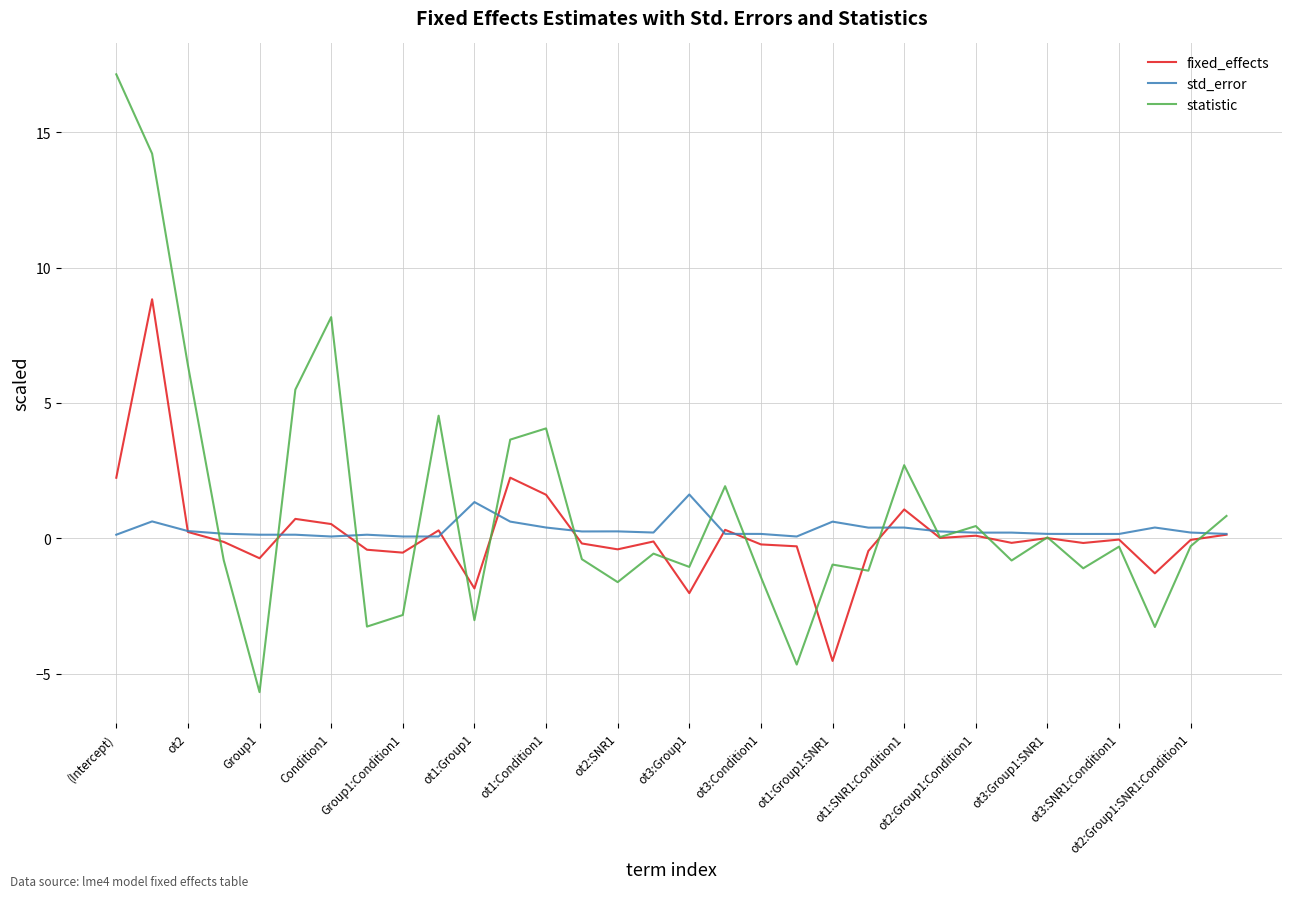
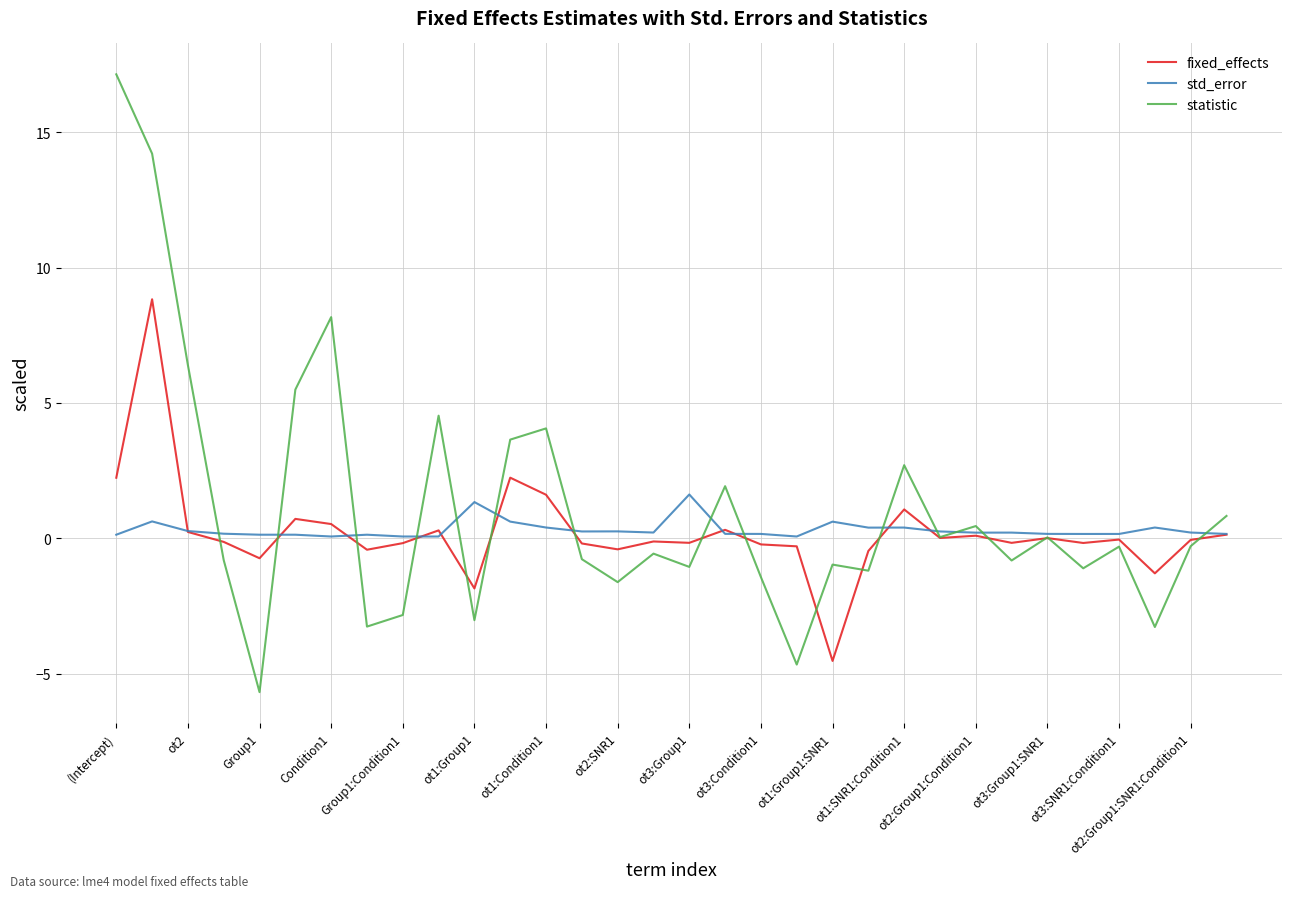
  {
    "fixed_effects": {
      "(Intercept)": 2.2,
      "Group1": -0.7,
      "Condition1": 0.5,
-     "Group1:Condition1": -0.5,
+     "Group1:Condition1": -0.2,
      "ot1:Group1": -1.9,
      "ot1:Condition1": 1.6,
      "ot2:SNR1": -0.4,
-     "ot3:Group1": -2.0,
+     "ot3:Group1": -0.2,
      "ot3:Condition1": -0.2,
      "ot1:Group1:SNR1": -4.5,
      "ot1:SNR1:Condition1": 1.1,
      "ot2:Group1:Condition1": 0.1,
      "ot3:SNR1:Condition1": 0.0,
      "ot2:Group1:SNR1:Condition1": -0.1
    },
    "std_error": {
      "(Intercept)": 0.1,
      "Group1": 0.1,
      "Condition1": 0.1,
      "Group1:Condition1": 0.1,
      "ot1:Group1": 1.3,
      "ot1:Condition1": 0.4,
      "ot2:SNR1": 0.3,
      "ot3:Group1": 1.6,
      "ot3:Condition1": 0.2,
      "ot1:Group1:SNR1": 0.6,
      "ot1:SNR1:Condition1": 0.4,
      "ot2:Group1:Condition1": 0.2,
      "ot3:Group1:SNR1": 0.2,
      "ot3:SNR1:Condition1": 0.2,
      "ot2:Group1:SNR1:Condition1": 0.2
    },
    "statistic": {
      "(Intercept)": 17.1,
      "ot2": 6.4,
      "Group1": -5.7,
      "Condition1": 8.2,
      "Group1:Condition1": -2.8,
      "ot1:Group1": -3.0,
      "ot1:Condition1": 4.1,
      "ot2:SNR1": -1.6,
      "ot3:Group1": -1.1,
      "ot3:Condition1": -1.4,
      "ot1:Group1:SNR1": -1.0,
      "ot1:SNR1:Condition1": 2.7,
      "ot2:Group1:Condition1": 0.4,
      "ot3:SNR1:Condition1": -0.3,
      "ot2:Group1:SNR1:Condition1": -0.3
    }
  }
